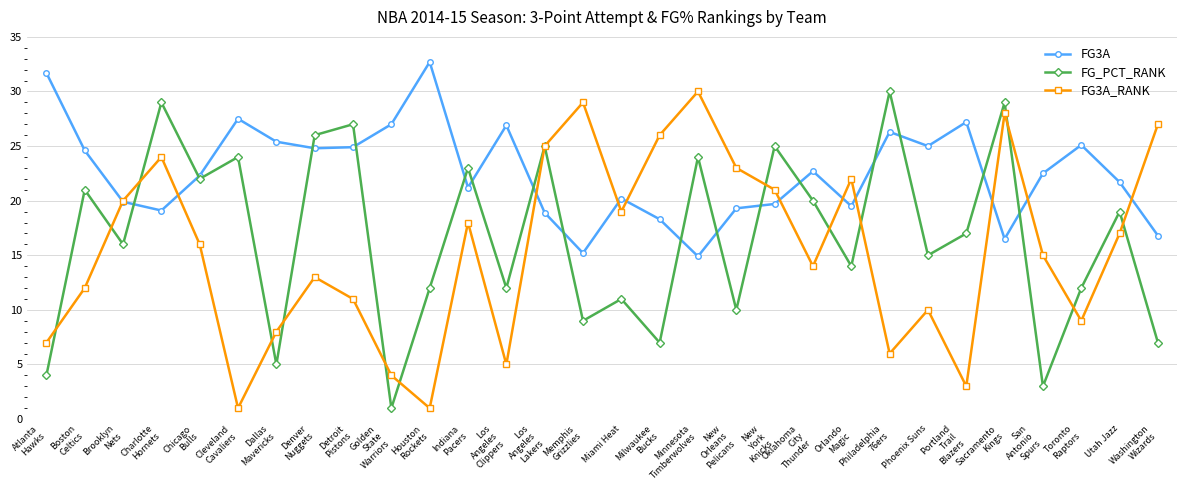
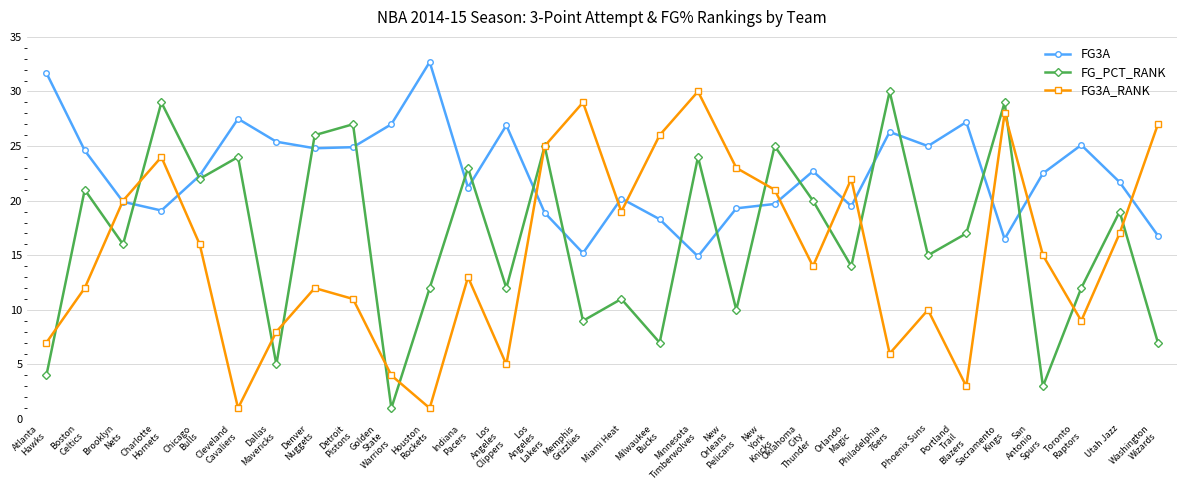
  {
    "FG3A": {
      "Atlanta Hawks": 31.7,
      "Boston Celtics": 24.6,
      "Charlotte Hornets": 19,
      "Chicago Bulls": 22.3,
      "Cleveland Cavaliers": 27.5,
      "Dallas Mavericks": 25.4,
      "Denver Nuggets": 25,
      "Detroit Pistons": 25,
      "Golden State Warriors": 27,
      "Houston Rockets": 32.7,
      "Indiana Pacers": 21,
      "Los Angeles Clippers": 27,
      "Los Angeles Lakers": 19,
      "Memphis Grizzlies": 15,
      "Miami Heat": 20,
      "Milwaukee Bucks": 18.3,
      "Minnesota Timberwolves": 15,
      "New Orleans Pelicans": 19.3,
      "New York Knicks": 19.7,
      "Oklahoma City Thunder": 22.7,
      "Orlando Magic": 19.5,
      "Philadelphia 76ers": 26.3,
      "Phoenix Suns": 25,
      "Portland Trail Blazers": 27,
      "Sacramento Kings": 16.5,
      "San Antonio Spurs": 22.5,
      "Toronto Raptors": 25,
      "Utah Jazz": 21.7,
      "Washington Wizards": 17
    },
    "FG_PCT_RANK": {
      "Atlanta Hawks": 4,
      "Boston Celtics": 21,
      "Brooklyn Nets": 16,
      "Charlotte Hornets": 29,
      "Chicago Bulls": 22,
      "Cleveland Cavaliers": 24,
      "Dallas Mavericks": 5,
      "Denver Nuggets": 26,
      "Detroit Pistons": 27,
      "Golden State Warriors": 1,
      "Houston Rockets": 12,
      "Indiana Pacers": 23,
      "Los Angeles Clippers": 12,
      "Memphis Grizzlies": 9,
      "Miami Heat": 11,
      "Milwaukee Bucks": 7,
      "Minnesota Timberwolves": 24,
      "New Orleans Pelicans": 10,
      "New York Knicks": 25,
      "Oklahoma City Thunder": 20,
      "Orlando Magic": 14,
      "Philadelphia 76ers": 30,
      "Phoenix Suns": 15,
      "Portland Trail Blazers": 17,
      "Sacramento Kings": 29,
      "San Antonio Spurs": 3,
      "Toronto Raptors": 12,
      "Utah Jazz": 19,
      "Washington Wizards": 7
    },
    "FG3A_RANK": {
      "Atlanta Hawks": 7,
      "Boston Celtics": 12,
      "Charlotte Hornets": 24,
      "Chicago Bulls": 16,
      "Cleveland Cavaliers": 1,
      "Dallas Mavericks": 8,
-     "Denver Nuggets": 13,
+     "Denver Nuggets": 12,
      "Detroit Pistons": 11,
      "Golden State Warriors": 4,
      "Houston Rockets": 1,
-     "Indiana Pacers": 18,
+     "Indiana Pacers": 13,
      "Los Angeles Clippers": 5,
      "Memphis Grizzlies": 29,
      "Miami Heat": 19,
      "Milwaukee Bucks": 26,
      "Minnesota Timberwolves": 30,
      "New Orleans Pelicans": 23,
      "New York Knicks": 21,
      "Oklahoma City Thunder": 14,
      "Orlando Magic": 22,
      "Philadelphia 76ers": 6,
      "Phoenix Suns": 10,
      "Portland Trail Blazers": 3,
      "Sacramento Kings": 28,
      "San Antonio Spurs": 15,
      "Toronto Raptors": 9,
      "Utah Jazz": 17,
      "Washington Wizards": 27
    }
  }
